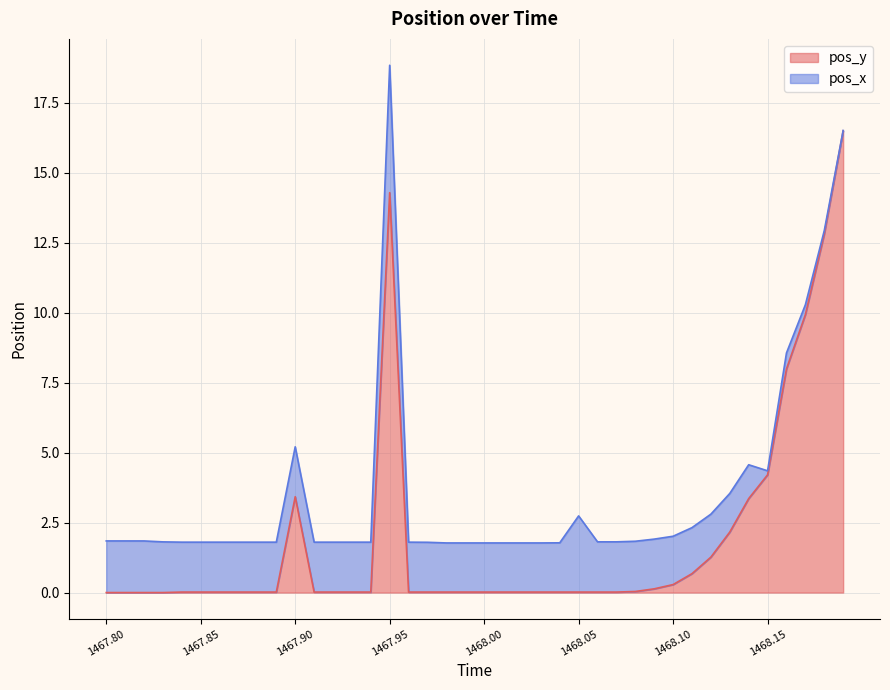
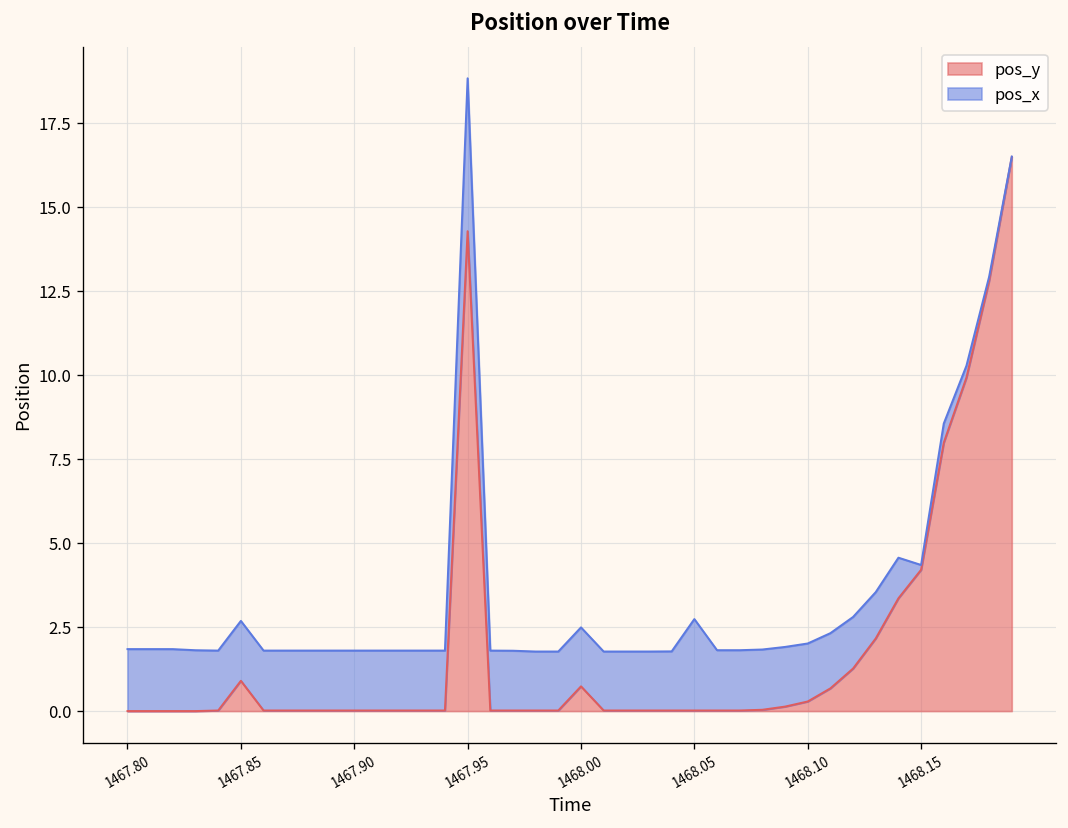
  {
    "pos_y": {
      "1467.80": 0.0,
-     "1467.85": 0.0,
-     "1467.90": 3.4,
+     "1467.85": 0.9,
+     "1467.90": 0.0,
      "1467.95": 14.3,
-     "1468.00": 0.0,
+     "1468.00": 0.7,
      "1468.05": 0.0,
      "1468.10": 0.3,
      "1468.15": 4.2
    },
    "pos_x": {
      "1467.80": 1.8,
      "1467.85": 1.8,
      "1467.90": 1.8,
      "1467.95": 4.5,
      "1468.00": 1.8,
      "1468.05": 2.7,
      "1468.10": 1.7,
      "1468.15": 0.1
    }
  }
